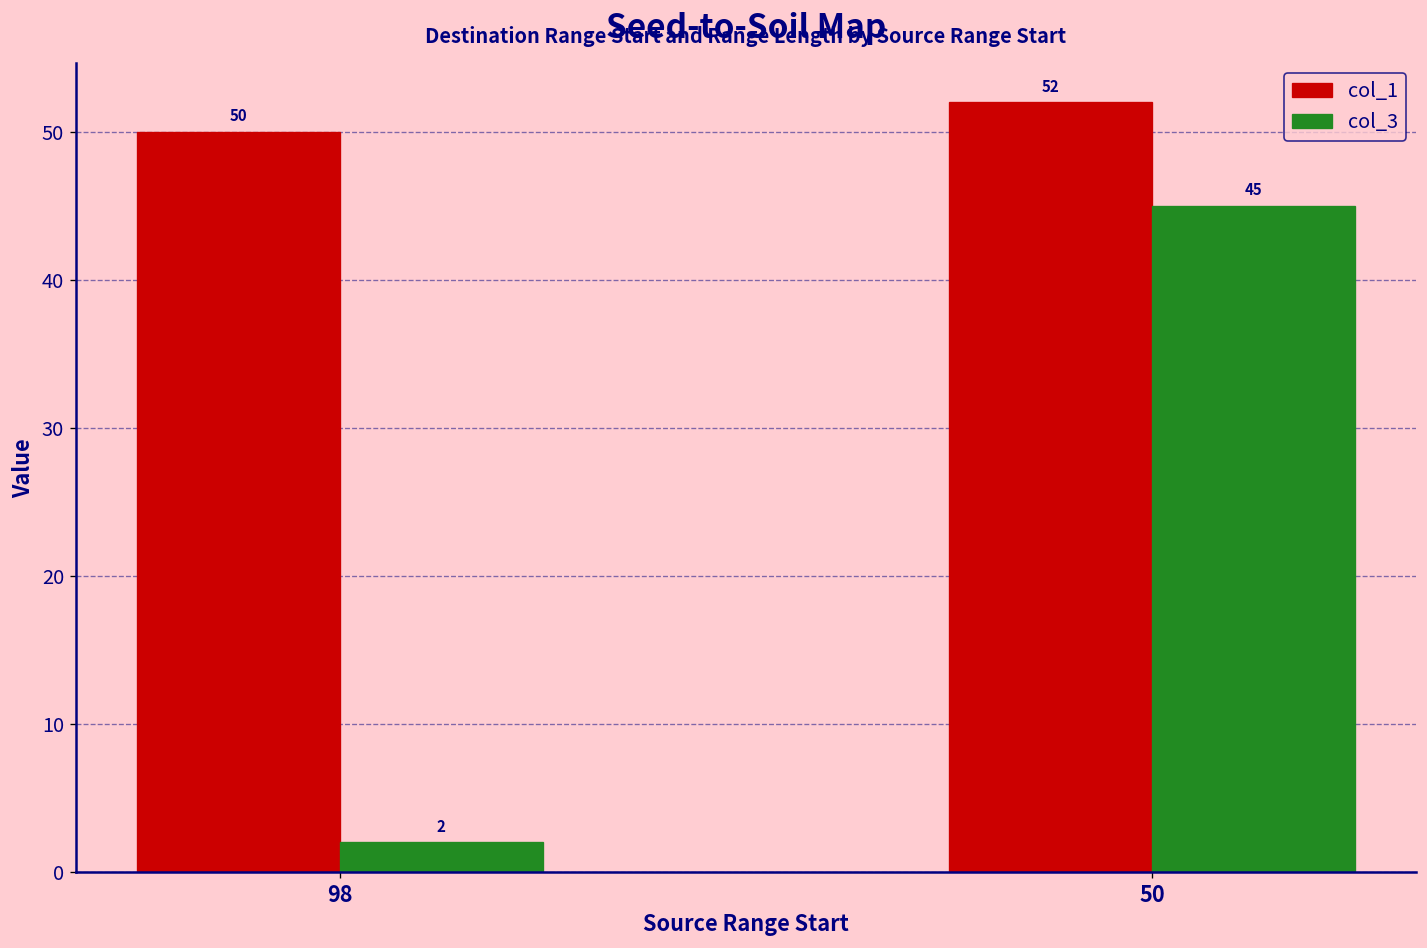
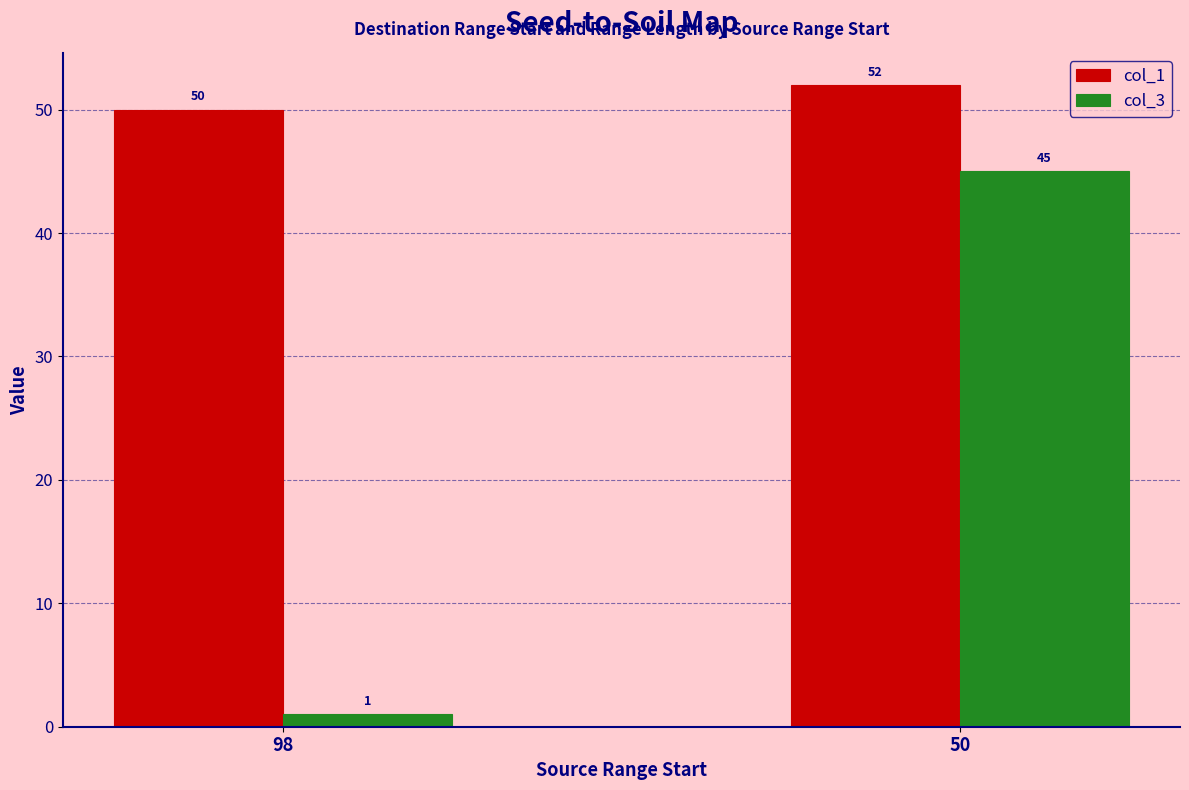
  {
    "col_1": {
      "98": 50,
      "50": 52
    },
    "col_3": {
-     "98": 2,
+     "98": 1,
      "50": 45
    }
  }
